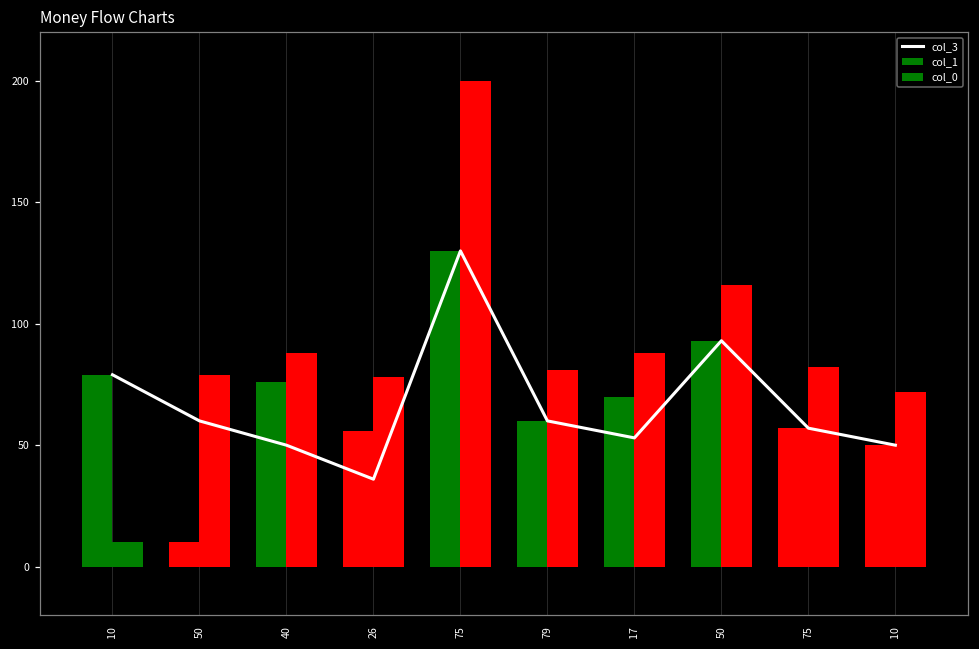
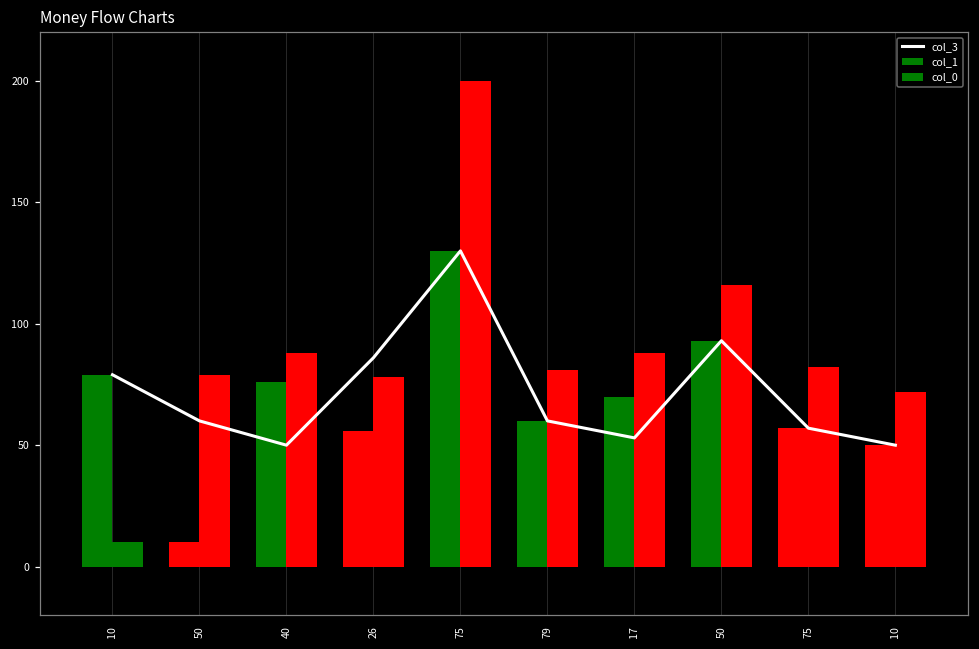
  {
    "col_3": {
      "40": 50,
-     "26": 36,
+     "26": 86,
      "79": 60,
      "17": 53
    }
  }
